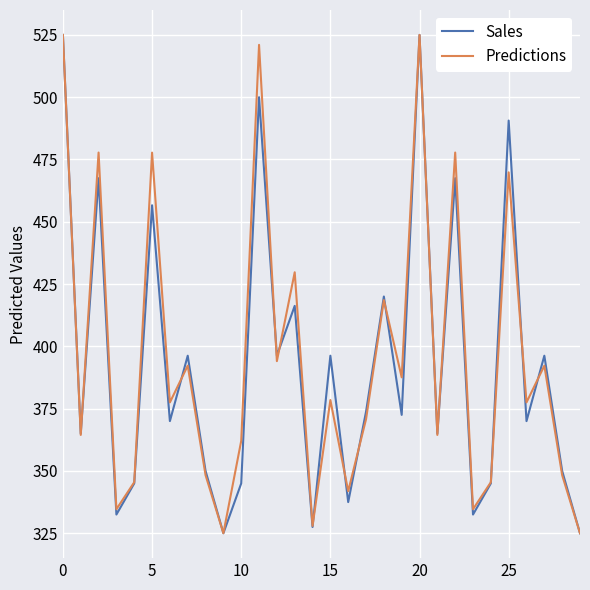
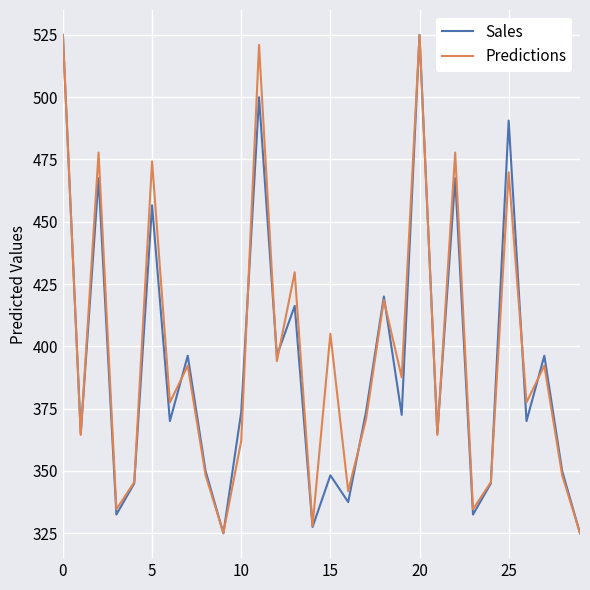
  {
    "Sales": {
      "5": 457,
-     "10": 345,
-     "15": 396,
+     "10": 374,
+     "15": 348,
      "25": 491
    },
    "Predictions": {
-     "5": 478,
+     "5": 474,
      "10": 362,
-     "15": 378,
+     "15": 405,
      "25": 470
    }
  }
